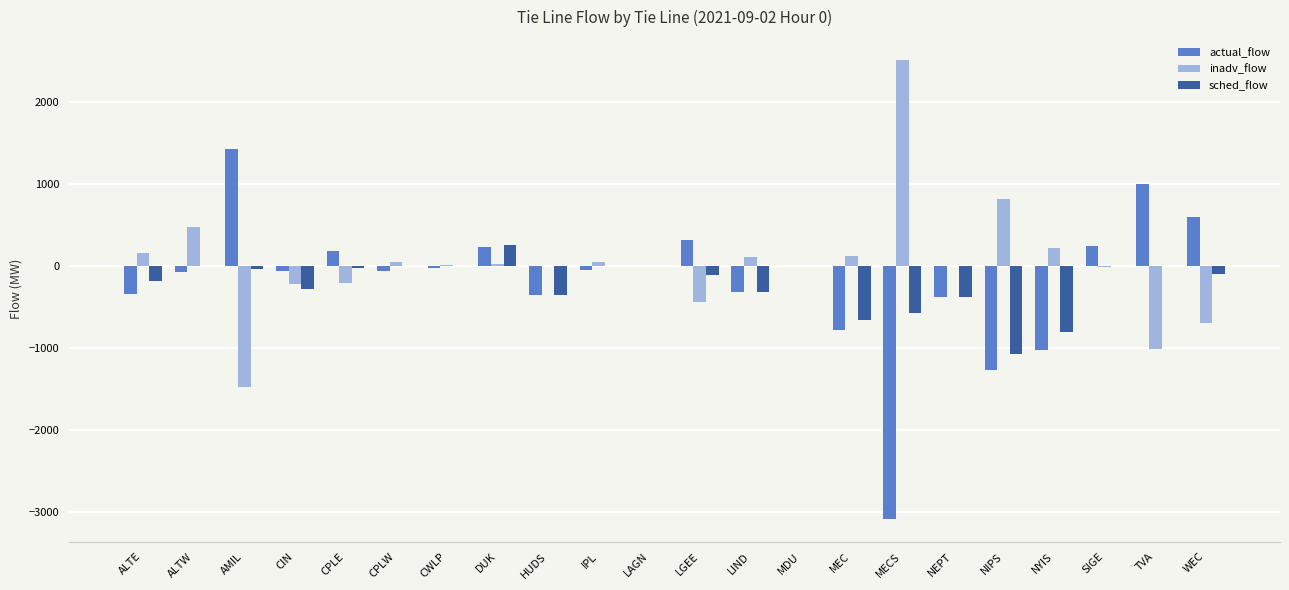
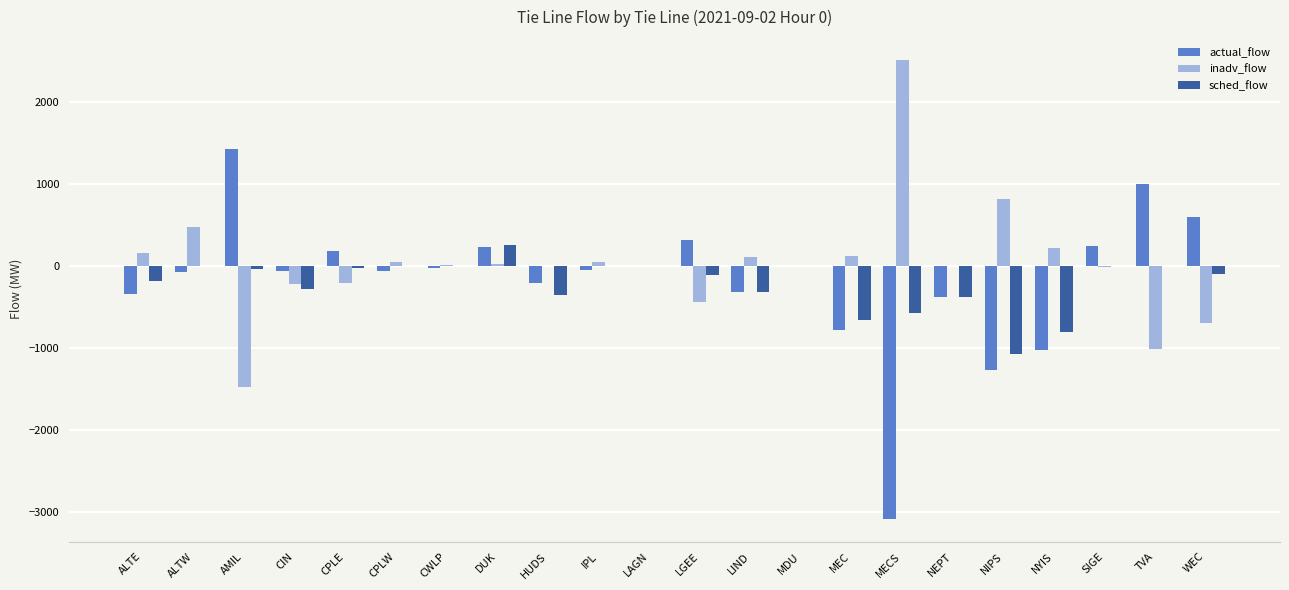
  {
    "actual_flow": {
      "ALTE": -300,
      "ALTW": -100,
      "AMIL": 1400,
      "CIN": -100,
      "CPLE": 200,
      "CPLW": -100,
      "DUK": 200,
-     "HUDS": -300,
+     "HUDS": -200,
      "IPL": -100,
      "LAGN": 0,
      "LGEE": 300,
      "LIND": -300,
      "MDU": 0,
      "MEC": -800,
      "MECS": -3100,
      "NEPT": -400,
      "NIPS": -1300,
      "NYIS": -1000,
      "SIGE": 200,
      "TVA": 1000,
      "WEC": 600
    },
    "inadv_flow": {
      "ALTE": 200,
      "ALTW": 500,
      "AMIL": -1500,
      "CIN": -200,
      "CPLE": -200,
      "CPLW": 100,
      "HUDS": 0,
      "IPL": 100,
      "LAGN": 0,
      "LGEE": -400,
      "LIND": 100,
      "MDU": 0,
      "MEC": 100,
      "MECS": 2500,
      "NEPT": 0,
      "NIPS": 800,
      "NYIS": 200,
      "TVA": -1000,
      "WEC": -700
    },
    "sched_flow": {
      "ALTE": -200,
      "ALTW": 0,
      "AMIL": 0,
      "CIN": -300,
      "CPLW": 0,
      "CWLP": 0,
      "DUK": 300,
      "HUDS": -300,
      "IPL": 0,
      "LAGN": 0,
      "LGEE": -100,
      "LIND": -300,
      "MDU": 0,
      "MEC": -700,
      "MECS": -600,
      "NEPT": -400,
      "NIPS": -1100,
      "NYIS": -800,
      "SIGE": 0,
      "TVA": 0,
      "WEC": -100
    }
  }
